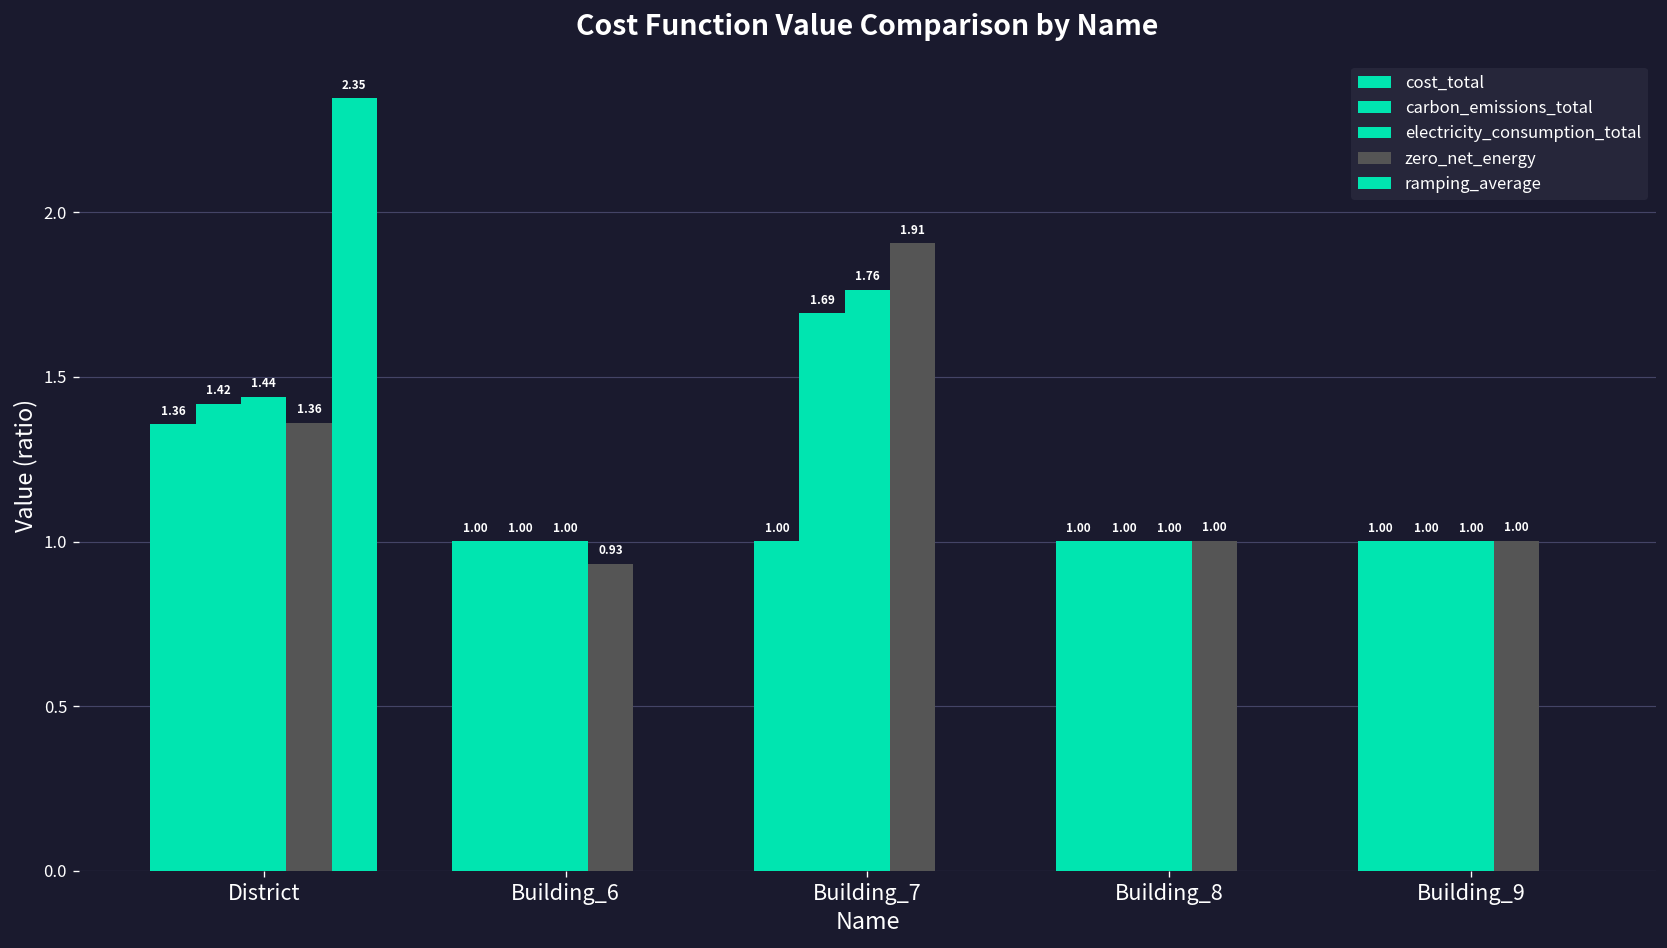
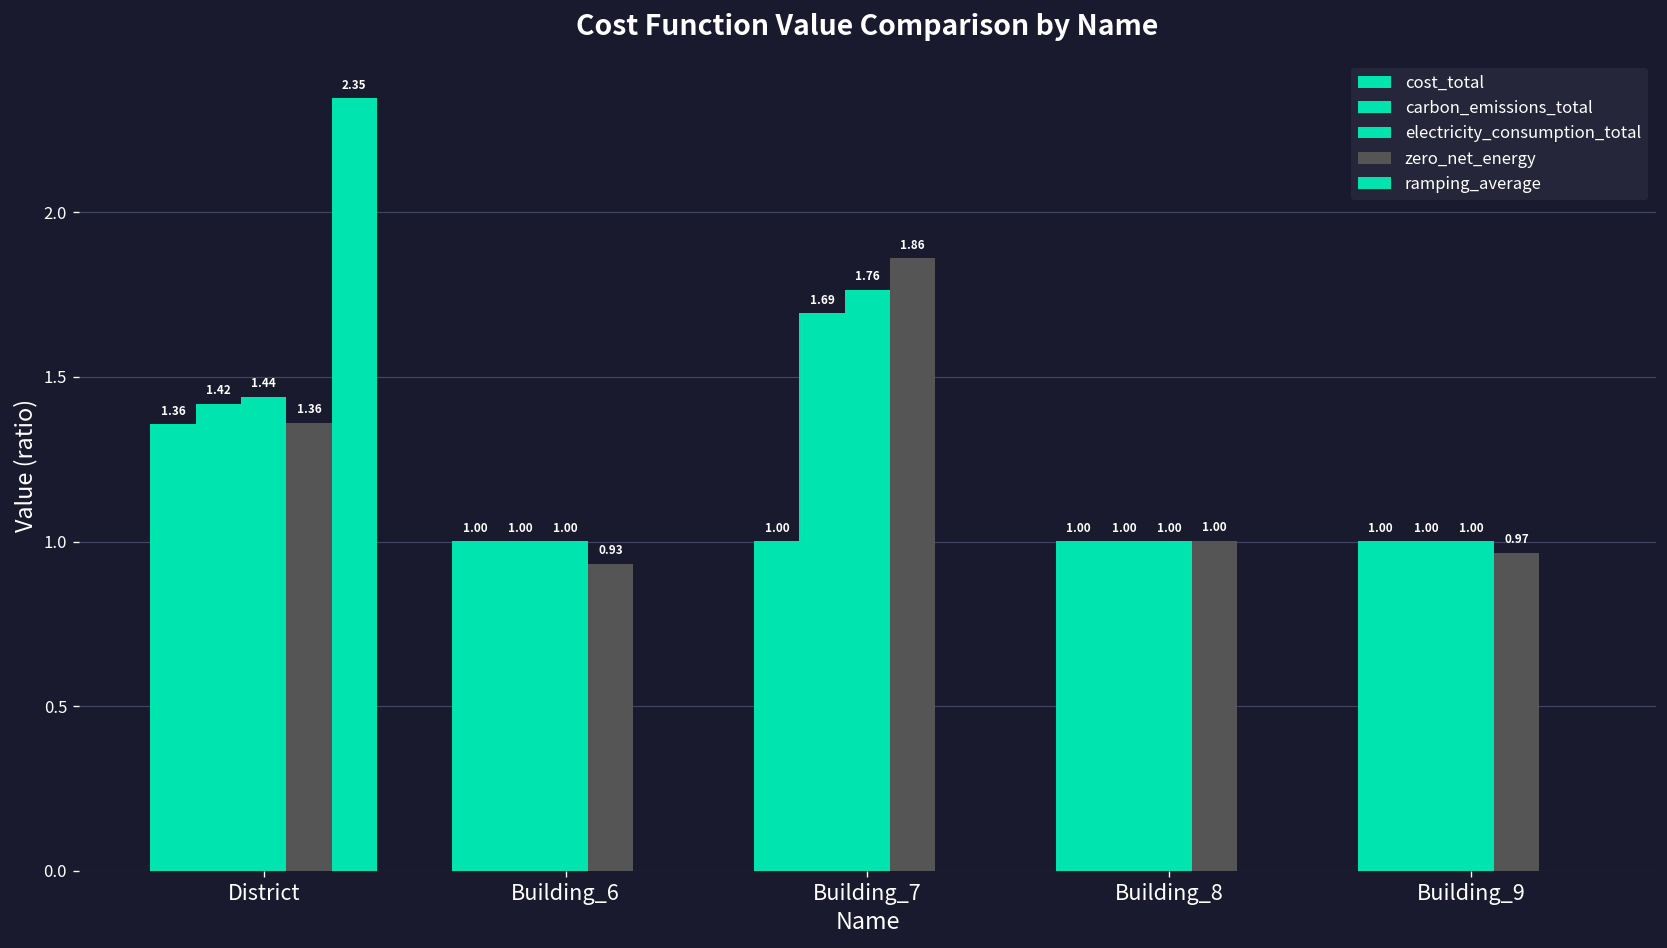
  {
    "zero_net_energy": {
      "District": 1.36,
      "Building_6": 0.93,
-     "Building_7": 1.91,
+     "Building_7": 1.86,
      "Building_8": 1.00,
-     "Building_9": 1.00
+     "Building_9": 0.97
    }
  }
